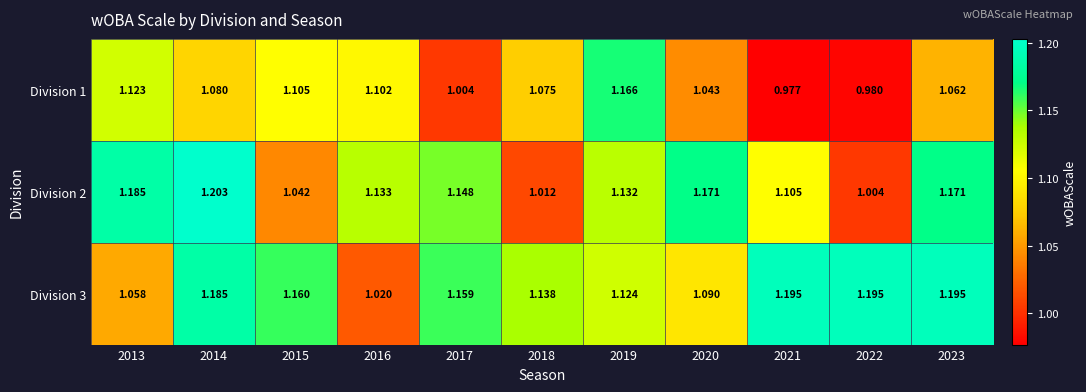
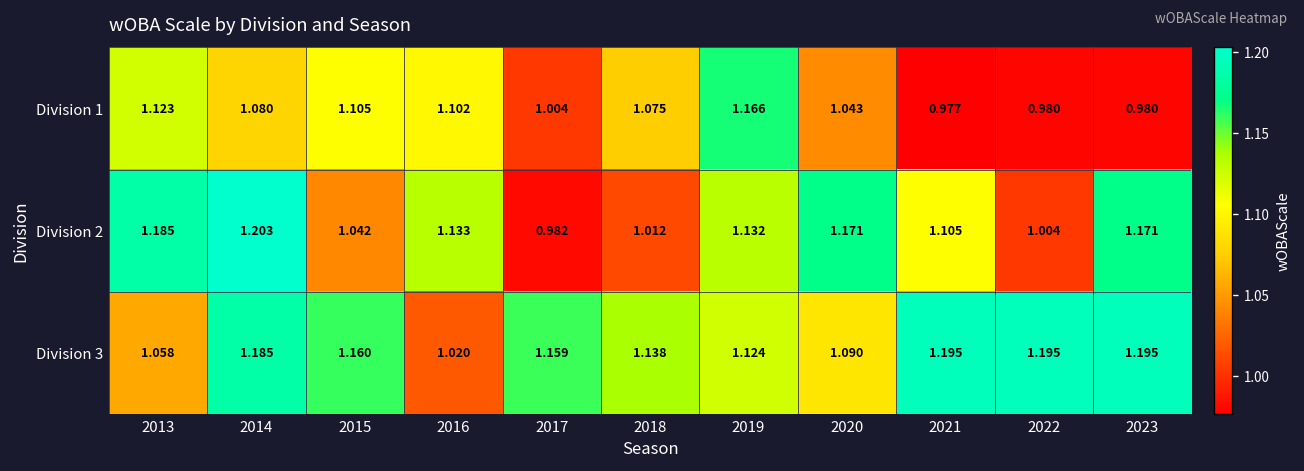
  {
    "Division 1": {
      "2013": 1.123,
      "2014": 1.080,
      "2015": 1.105,
      "2016": 1.102,
      "2017": 1.004,
      "2018": 1.075,
      "2019": 1.166,
      "2020": 1.043,
      "2021": 0.977,
      "2022": 0.980,
-     "2023": 1.062
+     "2023": 0.980
    },
    "Division 2": {
      "2013": 1.185,
      "2014": 1.203,
      "2015": 1.042,
      "2016": 1.133,
-     "2017": 1.148,
+     "2017": 0.982,
      "2018": 1.012,
      "2019": 1.132,
      "2020": 1.171,
      "2021": 1.105,
      "2022": 1.004,
      "2023": 1.171
    },
    "Division 3": {
      "2013": 1.058,
      "2014": 1.185,
      "2015": 1.160,
      "2016": 1.020,
      "2017": 1.159,
      "2018": 1.138,
      "2019": 1.124,
      "2020": 1.090,
      "2021": 1.195,
      "2022": 1.195,
      "2023": 1.195
    }
  }
